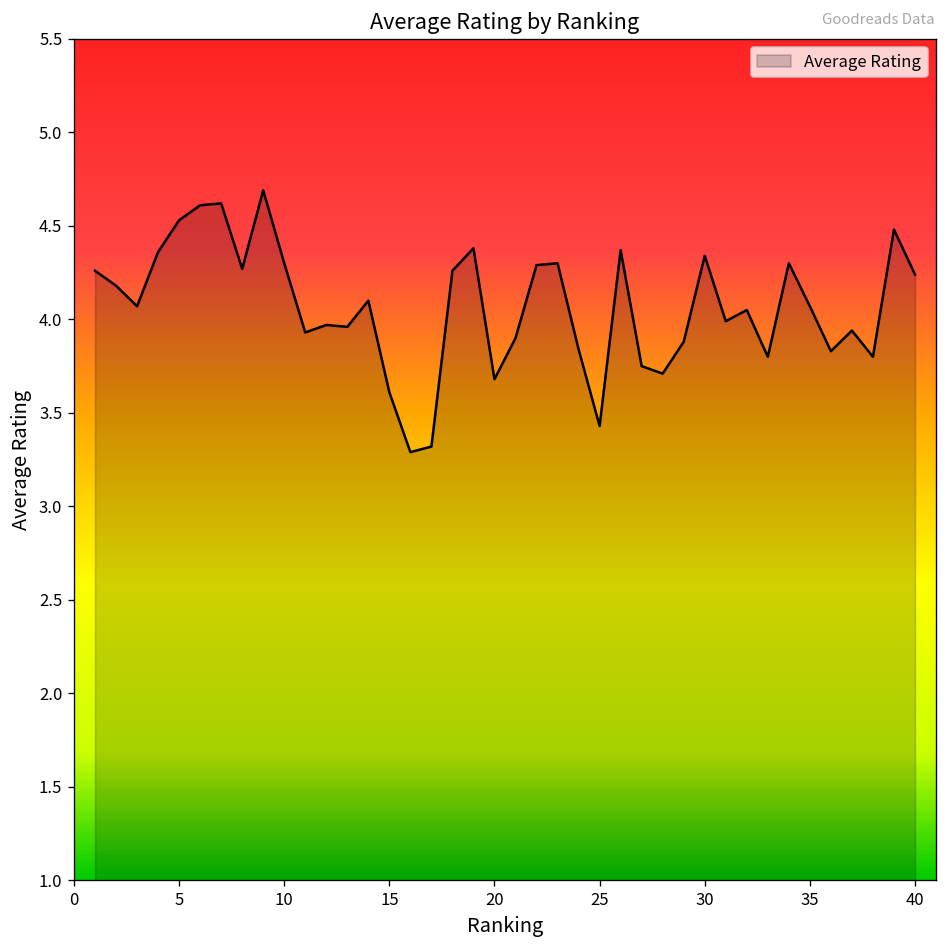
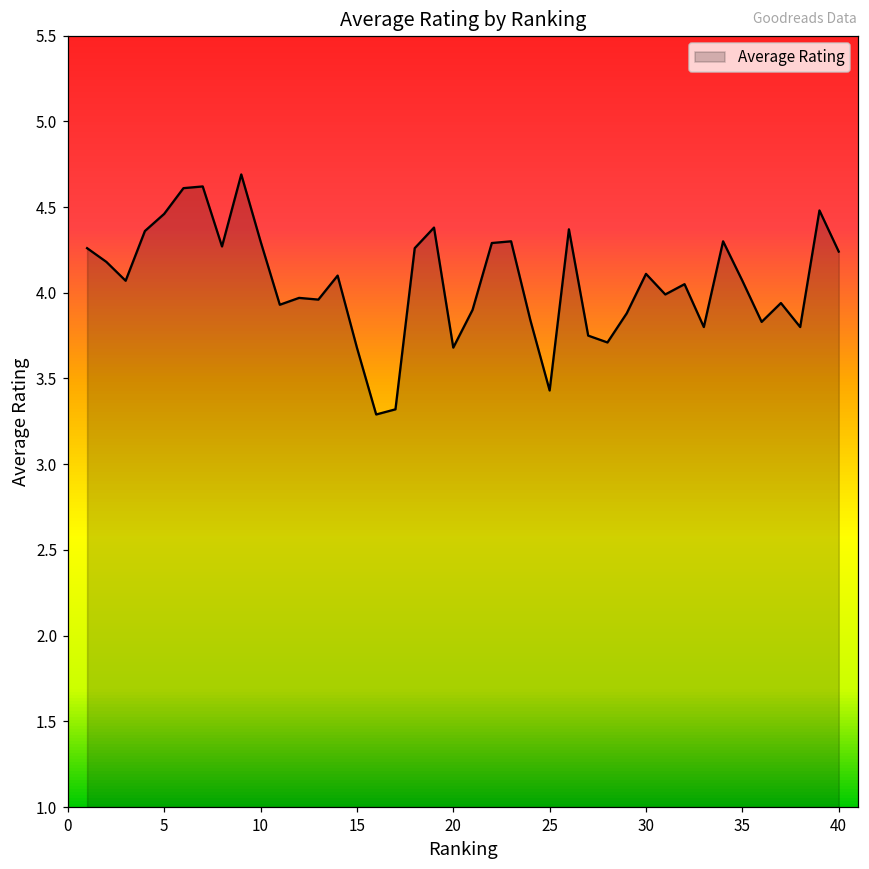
  {
-   "5": 4.53,
+   "5": 4.46,
    "10": 4.30,
-   "15": 3.61,
+   "15": 3.68,
    "20": 3.68,
    "25": 3.43,
-   "30": 4.34,
+   "30": 4.11,
    "35": 4.07,
    "40": 4.24
  }
